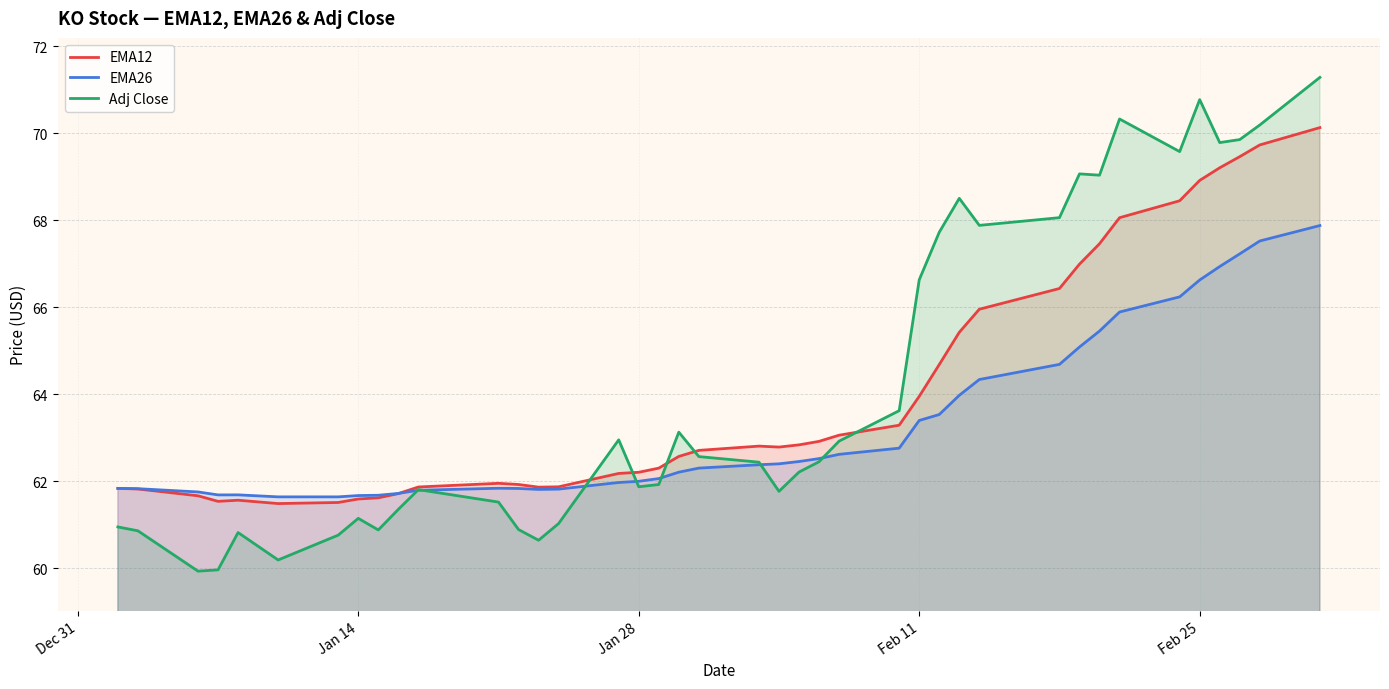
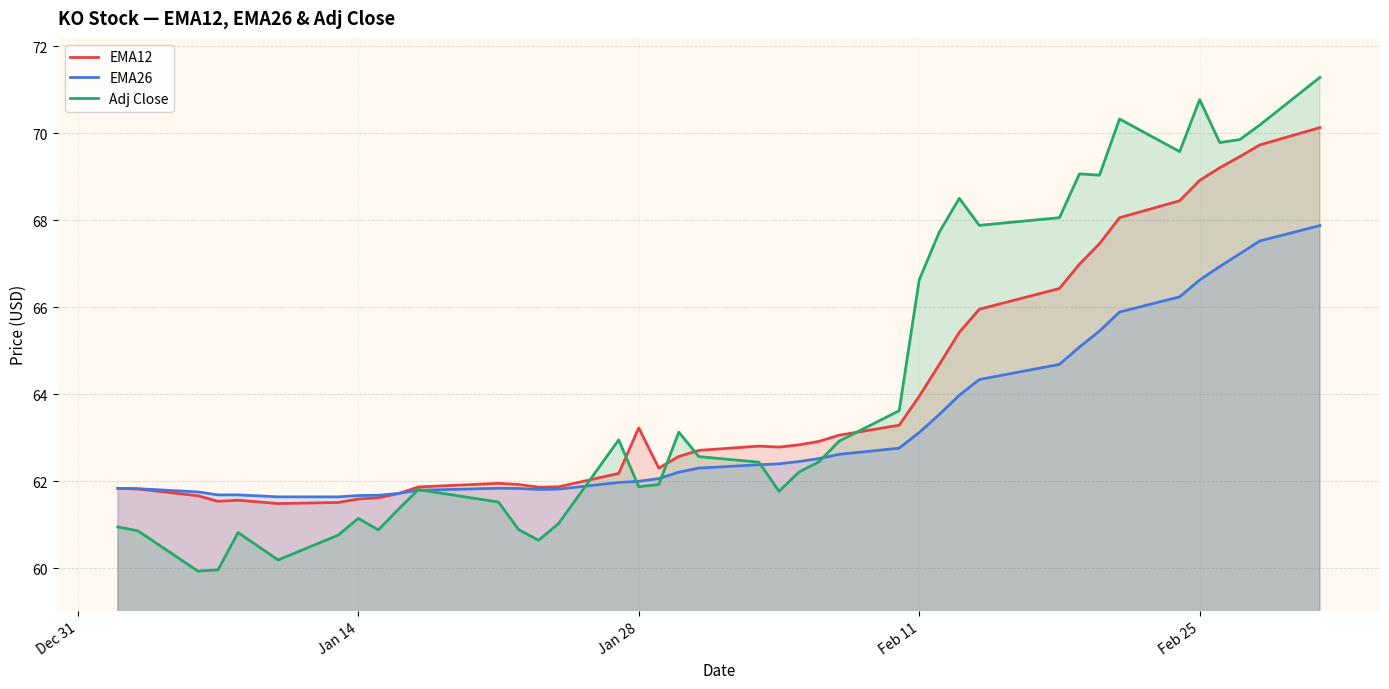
  {
    "EMA12": {
      "Jan 14": 61.6,
-     "Jan 28": 62.2,
+     "Jan 28": 63.2,
      "Feb 11": 64.0,
      "Feb 25": 68.9
    },
    "EMA26": {
      "Jan 14": 61.7,
      "Jan 28": 62.0,
-     "Feb 11": 63.4,
+     "Feb 11": 63.1,
      "Feb 25": 66.6
    },
    "Adj Close": {
      "Jan 14": 61.2,
      "Jan 28": 61.9,
      "Feb 11": 66.6,
      "Feb 25": 70.8
    }
  }
